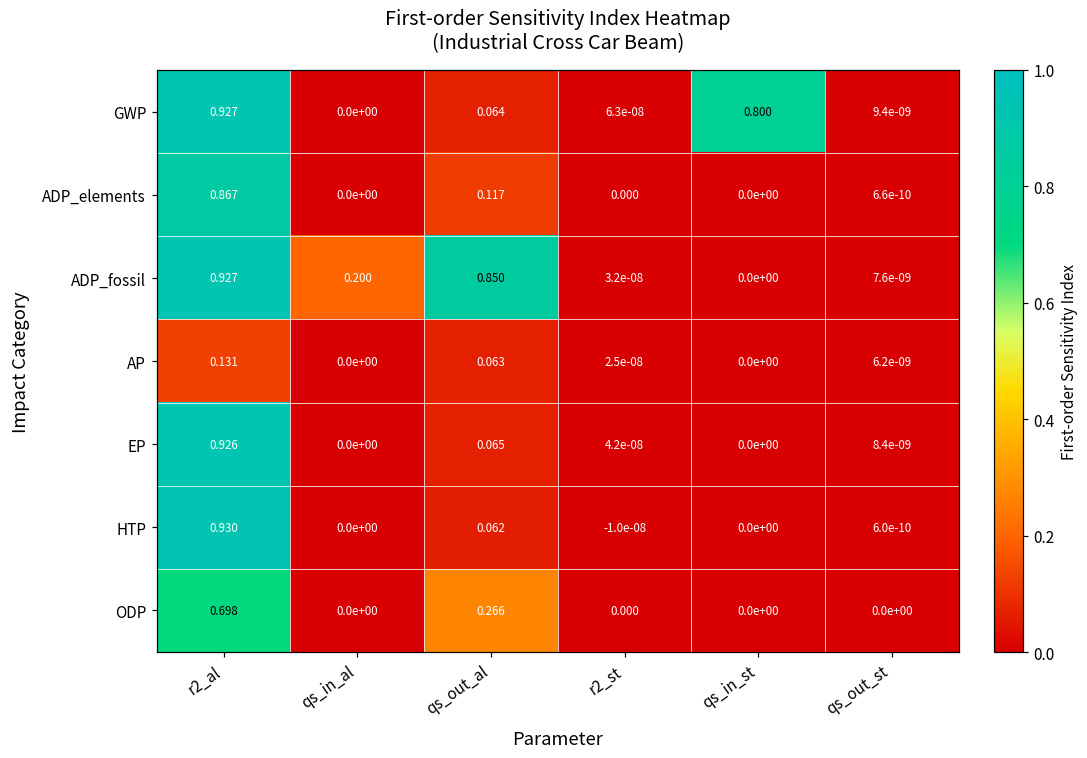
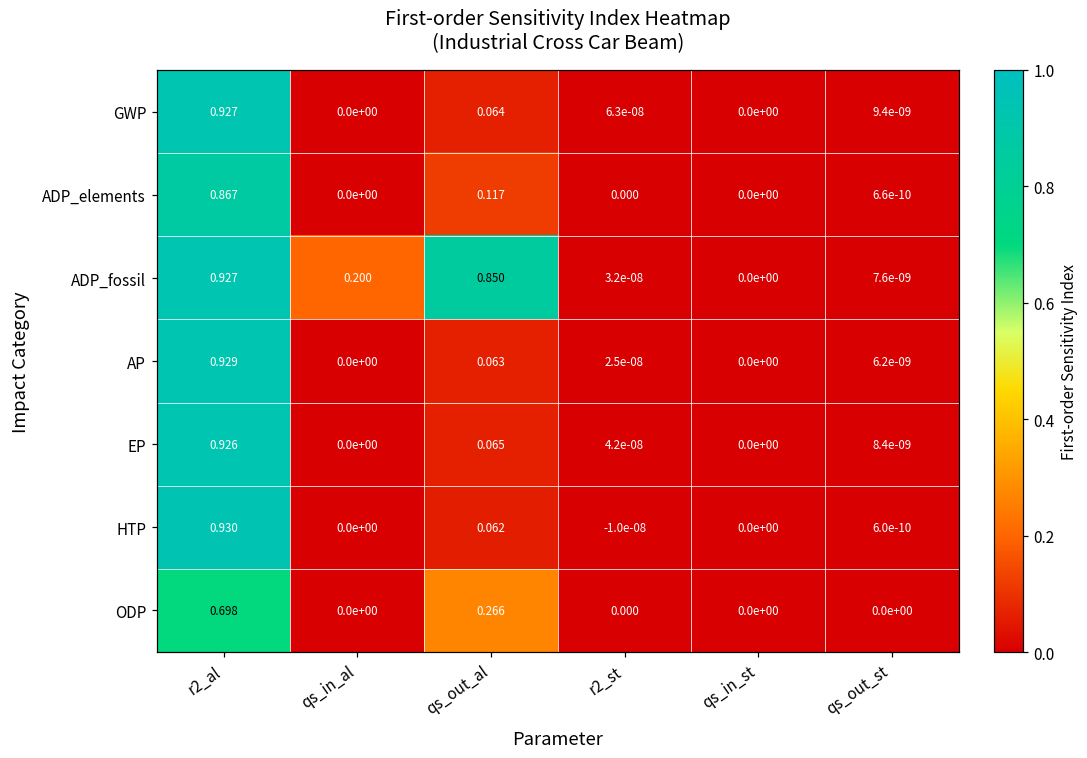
  {
    "GWP": {
      "r2_al": "0.927",
      "qs_in_al": "0.0e+00",
      "qs_out_al": "0.064",
      "r2_st": "6.3e-08",
-     "qs_in_st": "0.800",
+     "qs_in_st": "0.0e+00",
      "qs_out_st": "9.4e-09"
    },
    "ADP_elements": {
      "r2_al": "0.867",
      "qs_in_al": "0.0e+00",
      "qs_out_al": "0.117",
      "r2_st": "0.000",
      "qs_in_st": "0.0e+00",
      "qs_out_st": "6.6e-10"
    },
    "ADP_fossil": {
      "r2_al": "0.927",
      "qs_in_al": "0.200",
      "qs_out_al": "0.850",
      "r2_st": "3.2e-08",
      "qs_in_st": "0.0e+00",
      "qs_out_st": "7.6e-09"
    },
    "AP": {
-     "r2_al": "0.131",
+     "r2_al": "0.929",
      "qs_in_al": "0.0e+00",
      "qs_out_al": "0.063",
      "r2_st": "2.5e-08",
      "qs_in_st": "0.0e+00",
      "qs_out_st": "6.2e-09"
    },
    "EP": {
      "r2_al": "0.926",
      "qs_in_al": "0.0e+00",
      "qs_out_al": "0.065",
      "r2_st": "4.2e-08",
      "qs_in_st": "0.0e+00",
      "qs_out_st": "8.4e-09"
    },
    "HTP": {
      "r2_al": "0.930",
      "qs_in_al": "0.0e+00",
      "qs_out_al": "0.062",
      "r2_st": "-1.0e-08",
      "qs_in_st": "0.0e+00",
      "qs_out_st": "6.0e-10"
    },
    "ODP": {
      "r2_al": "0.698",
      "qs_in_al": "0.0e+00",
      "qs_out_al": "0.266",
      "r2_st": "0.000",
      "qs_in_st": "0.0e+00",
      "qs_out_st": "0.0e+00"
    }
  }
